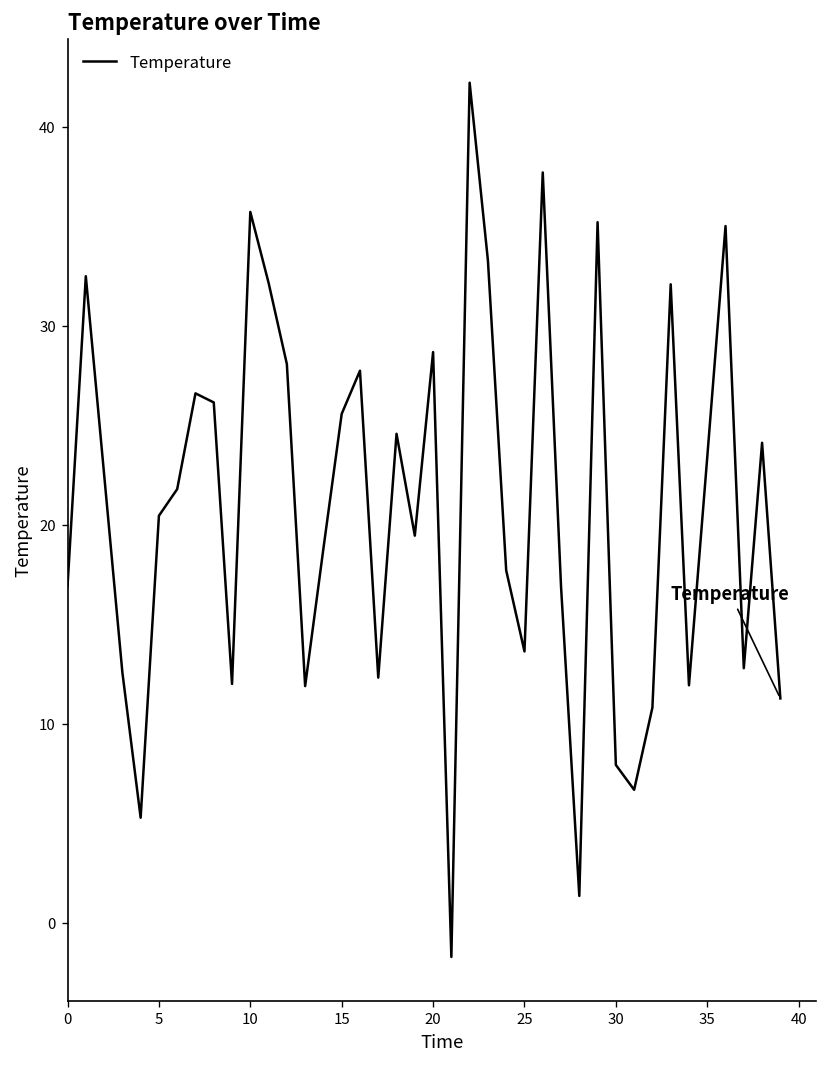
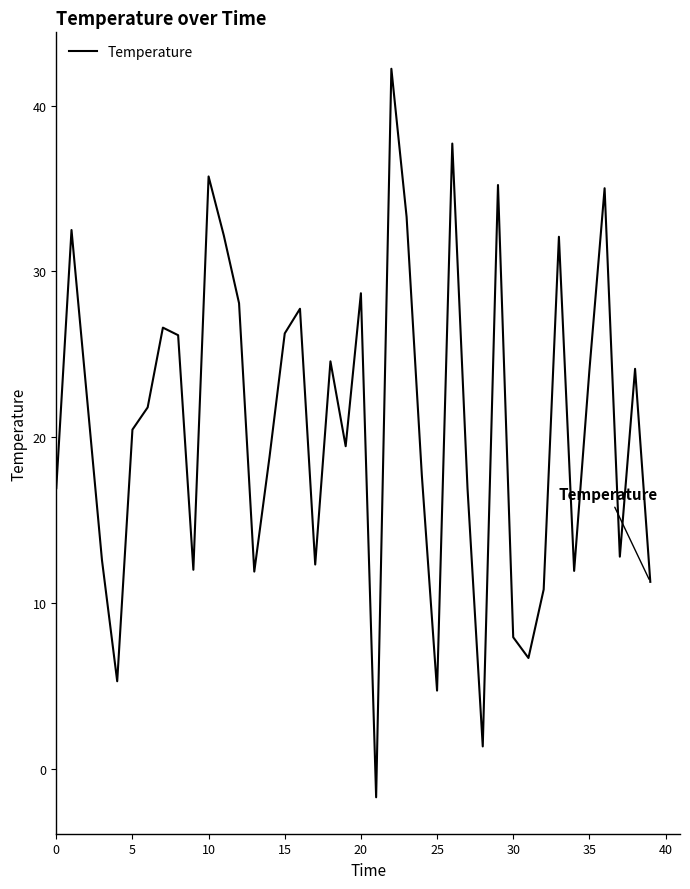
  {
    "0": 16.9,
    "5": 20.5,
    "10": 35.7,
-   "15": 25.6,
+   "15": 26.3,
    "20": 28.7,
-   "25": 13.6,
+   "25": 4.7,
    "30": 7.9,
-   "35": 23.4
+   "35": 24.0
  }
